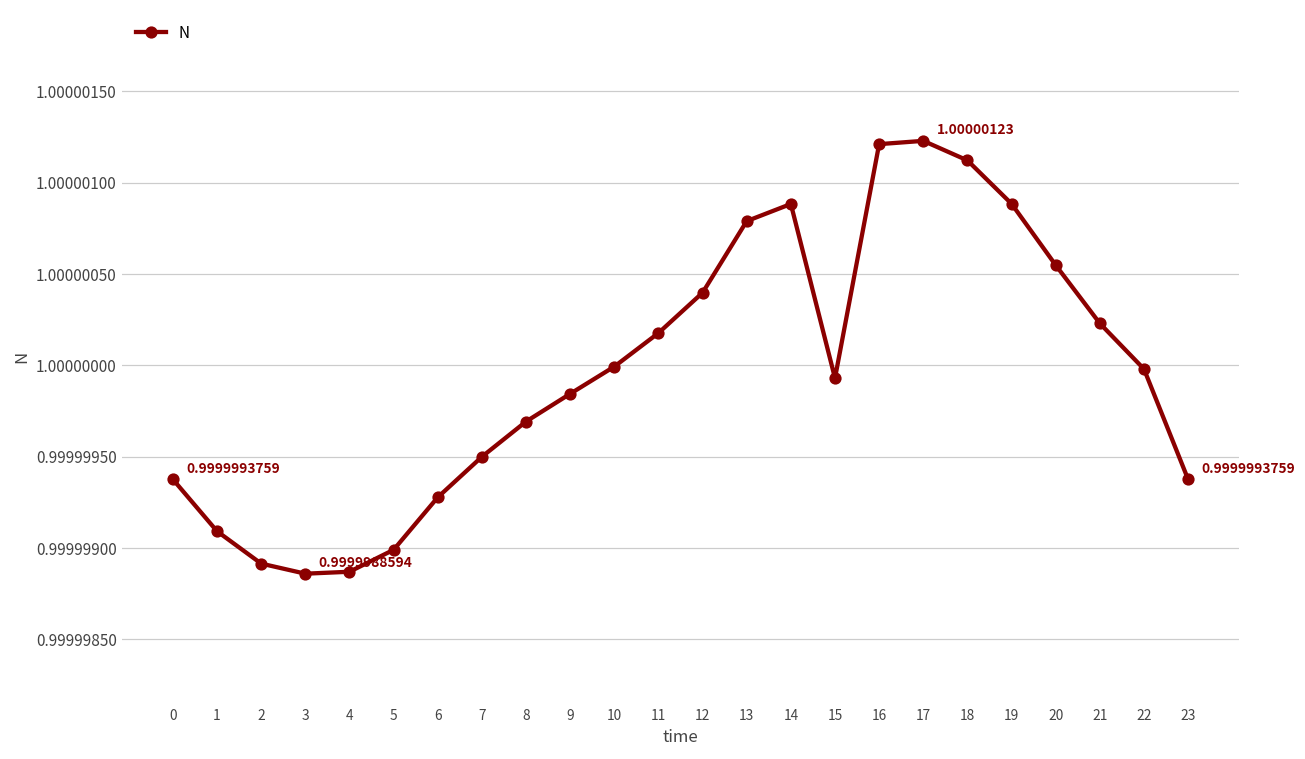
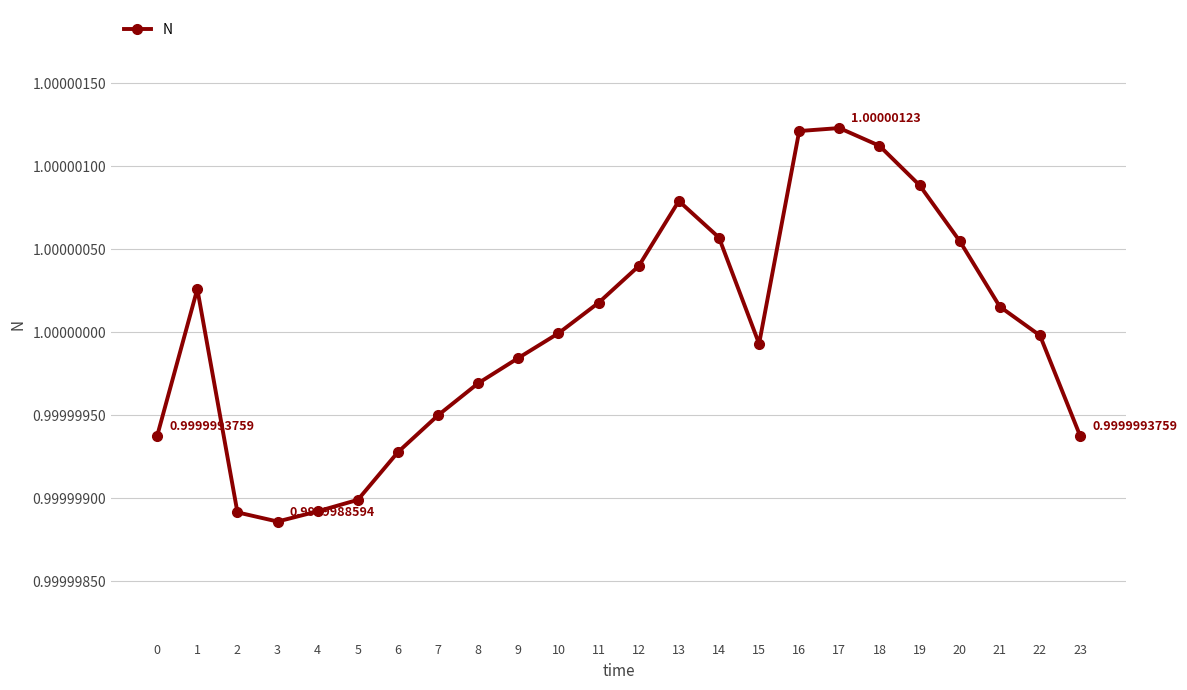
  {
-   "1": 0.99999909,
+   "1": 1.00000026,
    "2": 0.99999891,
    "3": 0.99999886,
-   "4": 0.99999887,
+   "4": 0.99999892,
    "5": 0.99999899,
    "6": 0.99999928,
    "7": 0.99999950,
    "8": 0.99999969,
    "9": 0.99999984,
    "10": 0.99999999,
    "11": 1.00000018,
    "12": 1.00000040,
    "13": 1.00000079,
-   "14": 1.00000088,
+   "14": 1.00000057,
    "15": 0.99999993,
    "16": 1.00000121,
    "18": 1.00000112,
    "19": 1.00000088,
    "20": 1.00000055,
-   "21": 1.00000023,
+   "21": 1.00000015,
    "22": 0.99999998
  }
